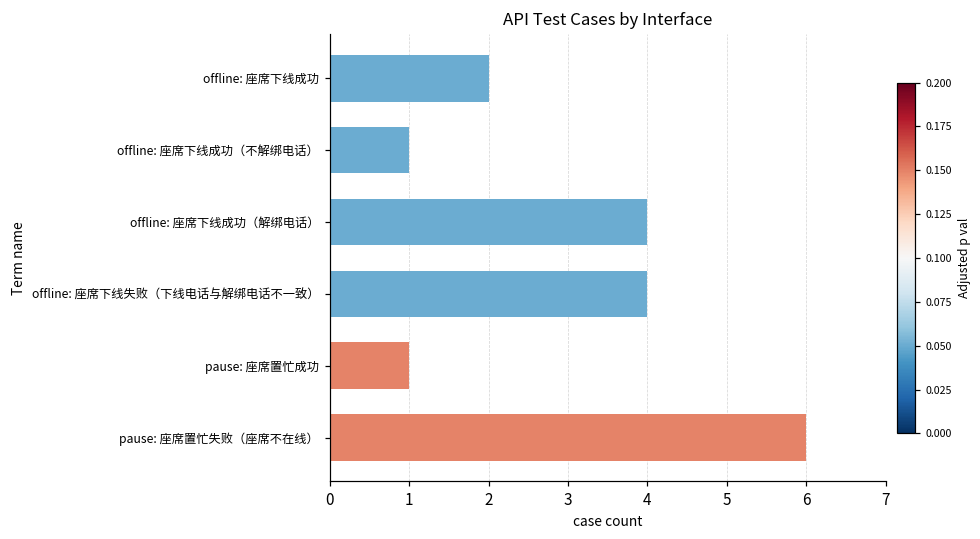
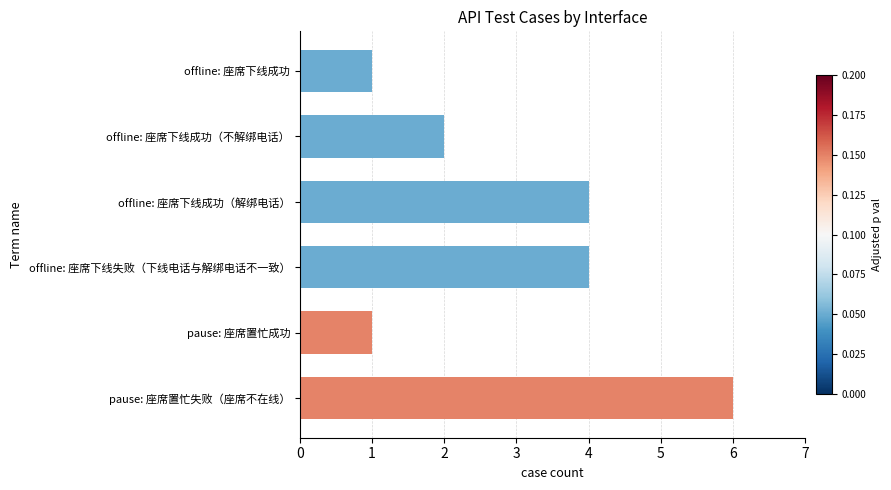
  {
-   "offline: 座席下线成功": 2,
-   "offline: 座席下线成功（不解绑电话）": 1,
+   "offline: 座席下线成功": 1,
+   "offline: 座席下线成功（不解绑电话）": 2,
    "offline: 座席下线成功（解绑电话）": 4,
    "offline: 座席下线失败（下线电话与解绑电话不一致）": 4,
    "pause: 座席置忙成功": 1,
    "pause: 座席置忙失败（座席不在线）": 6
  }
